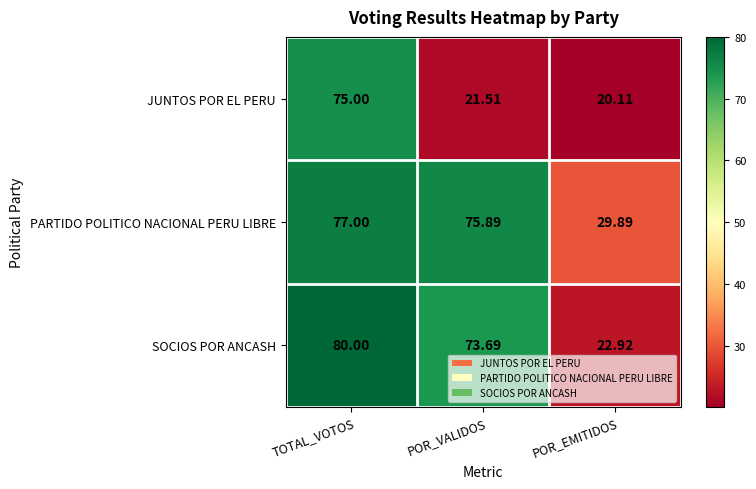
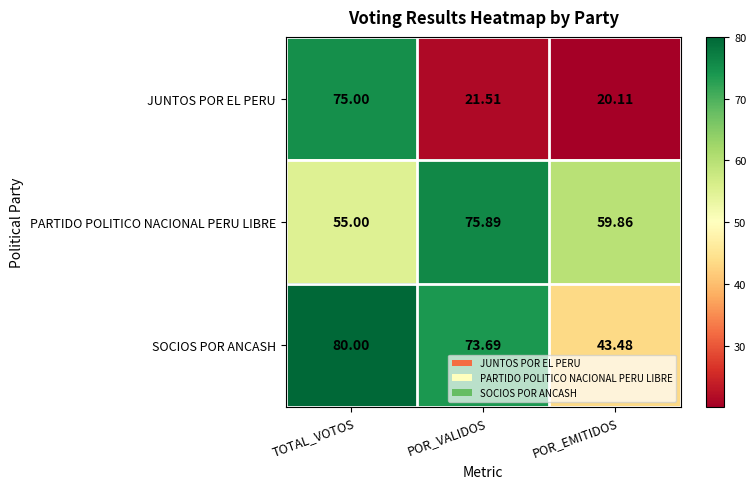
  {
    "JUNTOS POR EL PERU": {
      "TOTAL_VOTOS": 75.00,
      "POR_VALIDOS": 21.51,
      "POR_EMITIDOS": 20.11
    },
    "PARTIDO POLITICO NACIONAL PERU LIBRE": {
-     "TOTAL_VOTOS": 77.00,
+     "TOTAL_VOTOS": 55.00,
      "POR_VALIDOS": 75.89,
-     "POR_EMITIDOS": 29.89
+     "POR_EMITIDOS": 59.86
    },
    "SOCIOS POR ANCASH": {
      "TOTAL_VOTOS": 80.00,
      "POR_VALIDOS": 73.69,
-     "POR_EMITIDOS": 22.92
+     "POR_EMITIDOS": 43.48
    }
  }
